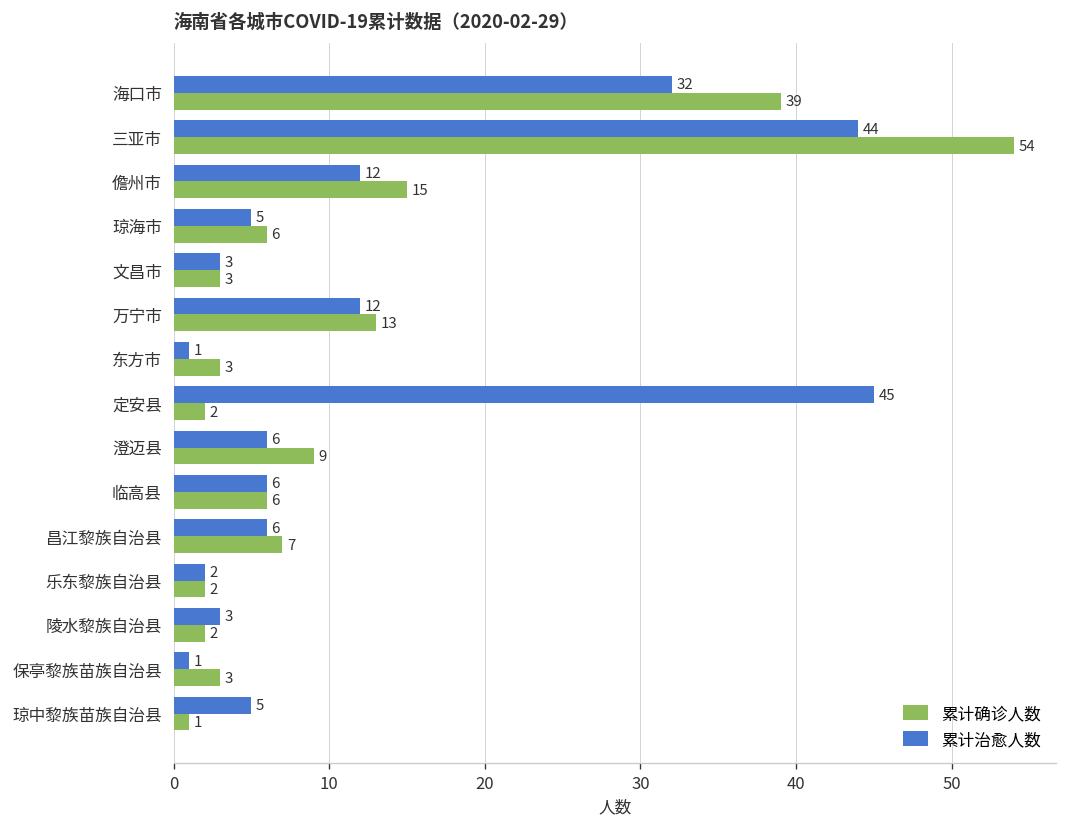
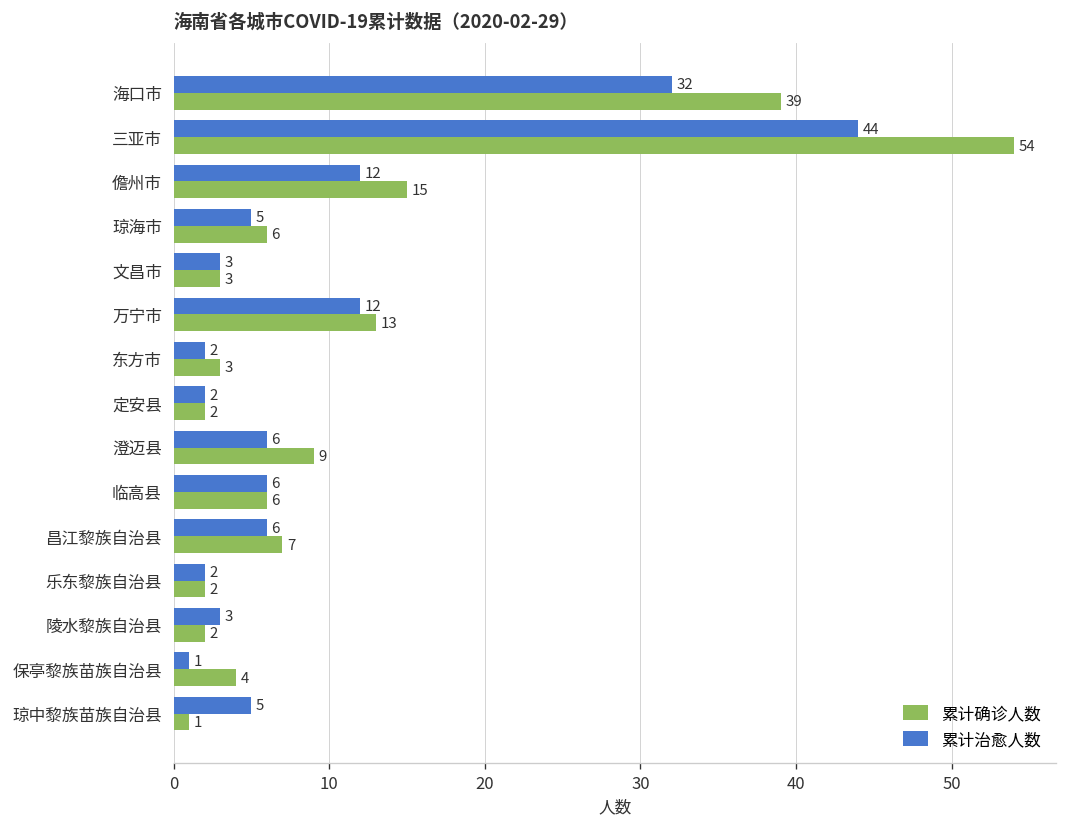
  {
    "累计确诊人数": {
      "海口市": 39,
      "三亚市": 54,
      "儋州市": 15,
      "琼海市": 6,
      "文昌市": 3,
      "万宁市": 13,
      "东方市": 3,
      "定安县": 2,
      "澄迈县": 9,
      "临高县": 6,
      "昌江黎族自治县": 7,
      "乐东黎族自治县": 2,
      "陵水黎族自治县": 2,
-     "保亭黎族苗族自治县": 3,
+     "保亭黎族苗族自治县": 4,
      "琼中黎族苗族自治县": 1
    },
    "累计治愈人数": {
      "海口市": 32,
      "三亚市": 44,
      "儋州市": 12,
      "琼海市": 5,
      "文昌市": 3,
      "万宁市": 12,
-     "东方市": 1,
-     "定安县": 45,
+     "东方市": 2,
+     "定安县": 2,
      "澄迈县": 6,
      "临高县": 6,
      "昌江黎族自治县": 6,
      "乐东黎族自治县": 2,
      "陵水黎族自治县": 3,
      "保亭黎族苗族自治县": 1,
      "琼中黎族苗族自治县": 5
    }
  }
